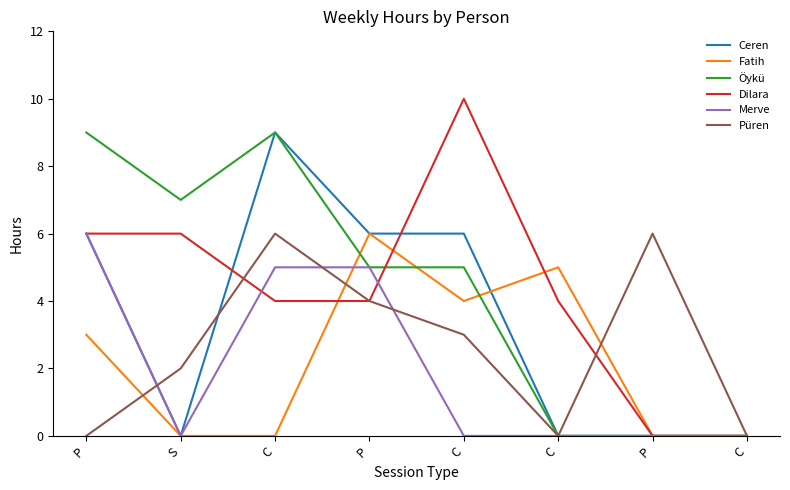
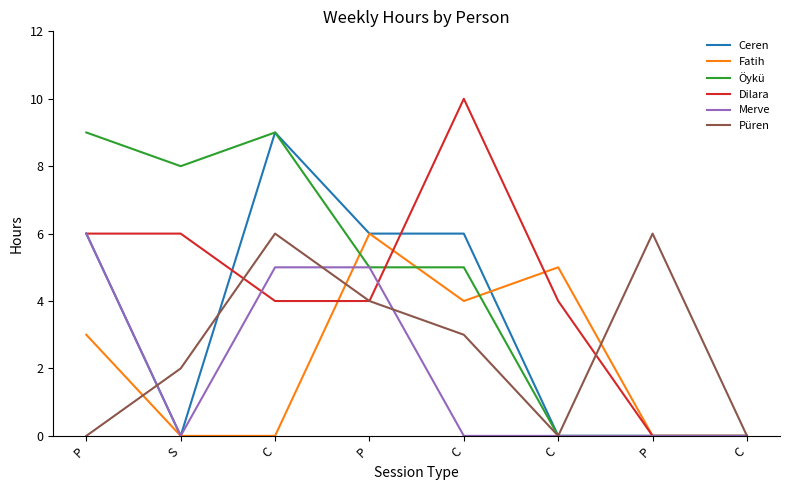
  {
    "Öykü": {
-     "S": 7
+     "S": 8
    },
    "Dilara": {
      "S": 6
    },
    "Püren": {
      "S": 2
    }
  }
